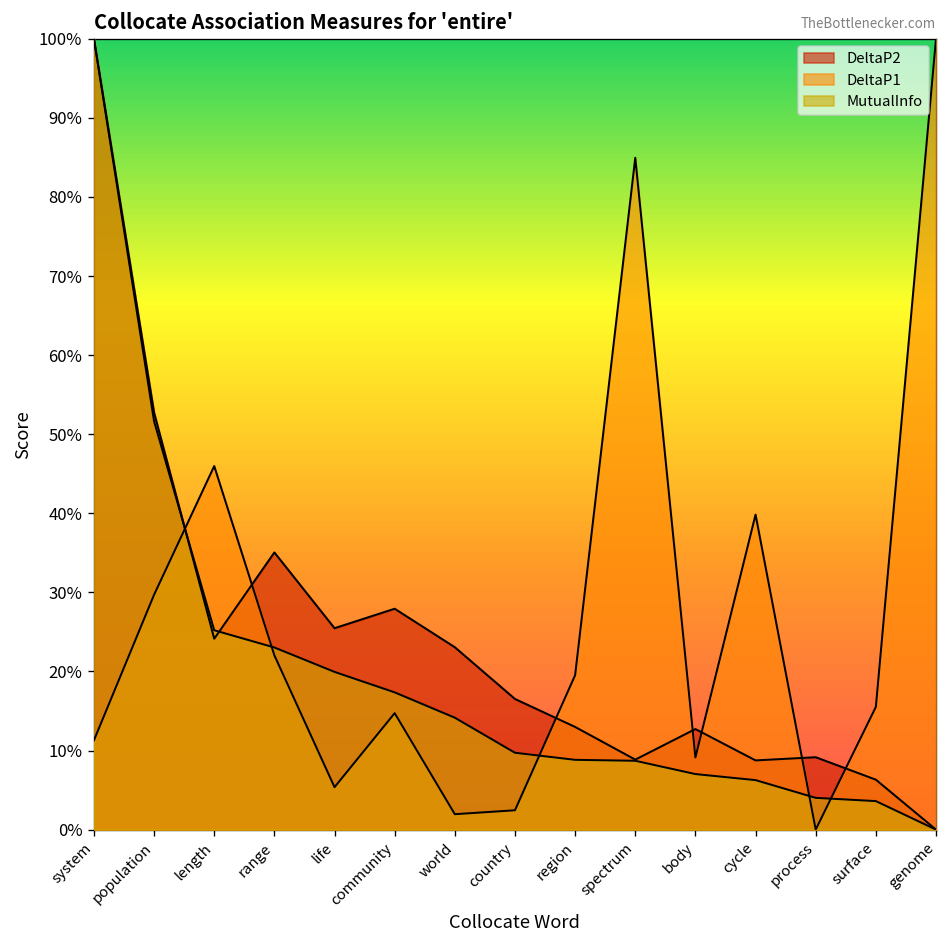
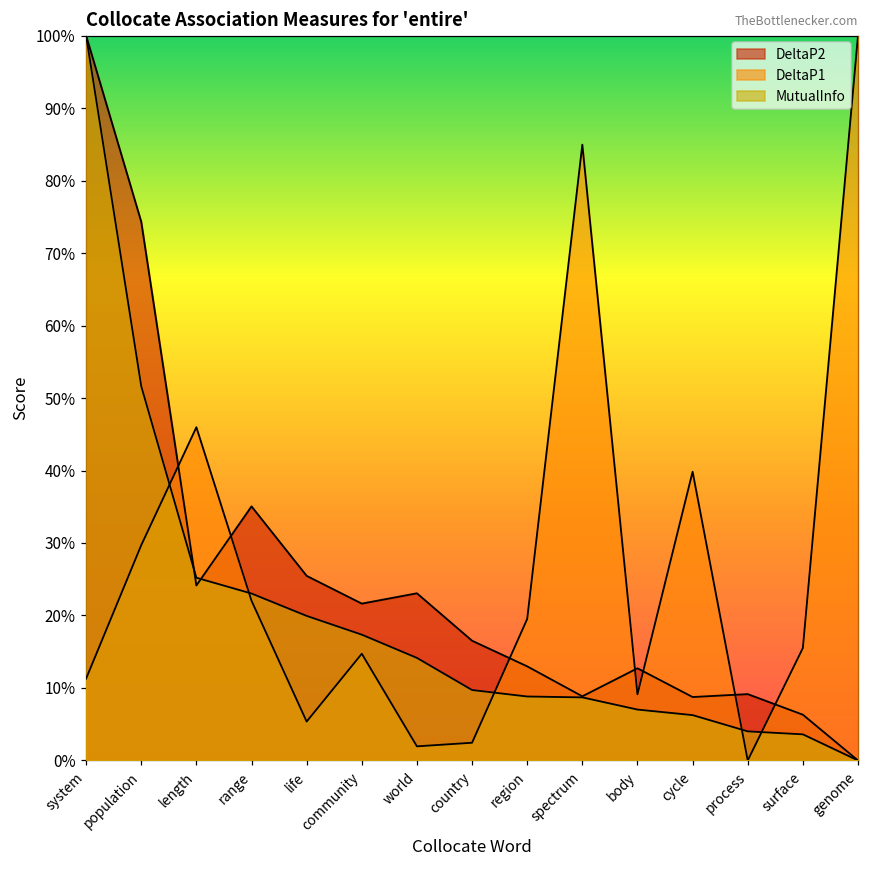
  {
    "DeltaP2": {
-     "population": "53%",
+     "population": "74%",
      "length": "24%",
      "range": "35%",
      "life": "25%",
-     "community": "28%",
+     "community": "22%",
      "world": "23%",
      "country": "17%",
      "region": "13%",
      "body": "13%",
      "cycle": "9%",
      "process": "9%",
      "surface": "6%"
    }
  }
